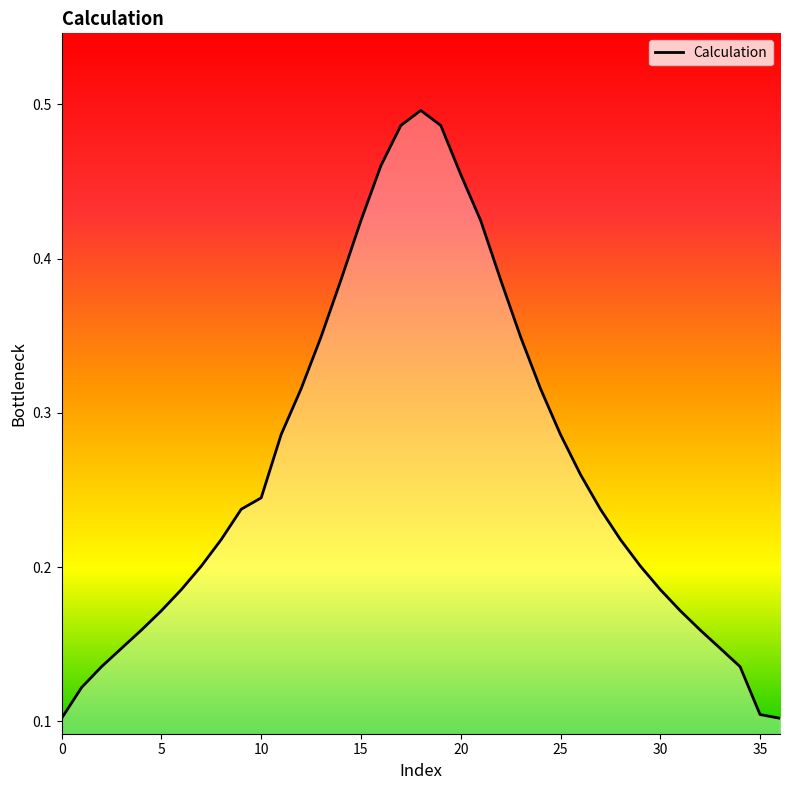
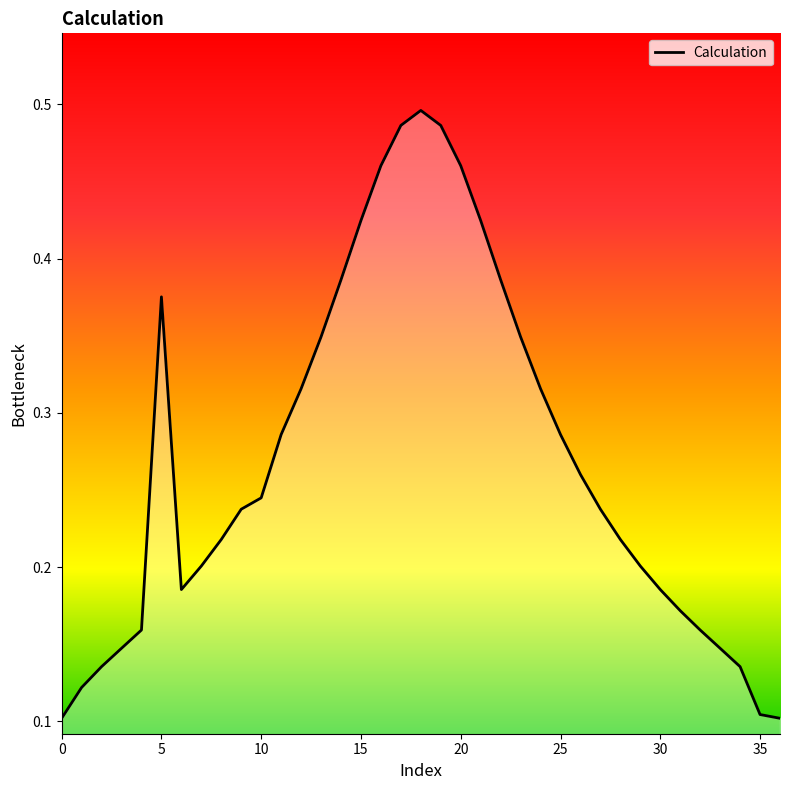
  {
    "0": 0.102,
-   "5": 0.172,
+   "5": 0.375,
    "10": 0.245,
    "15": 0.425,
-   "20": 0.455,
+   "20": 0.460,
    "25": 0.286,
    "30": 0.185,
    "35": 0.104
  }
